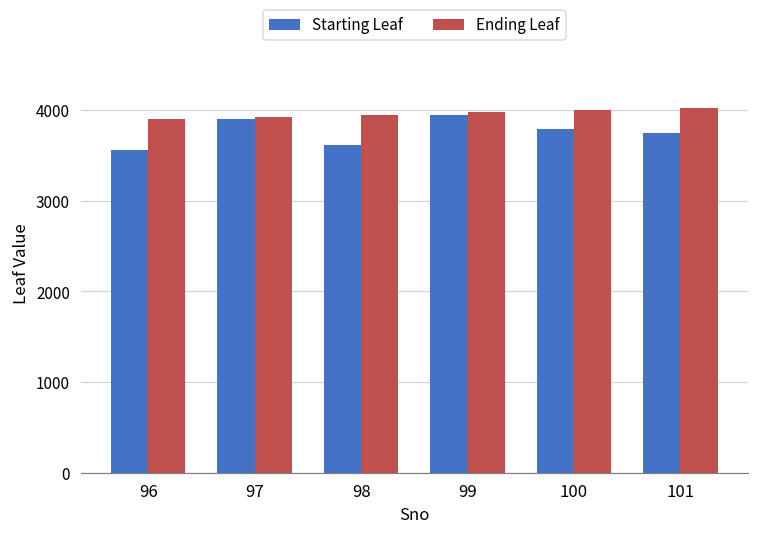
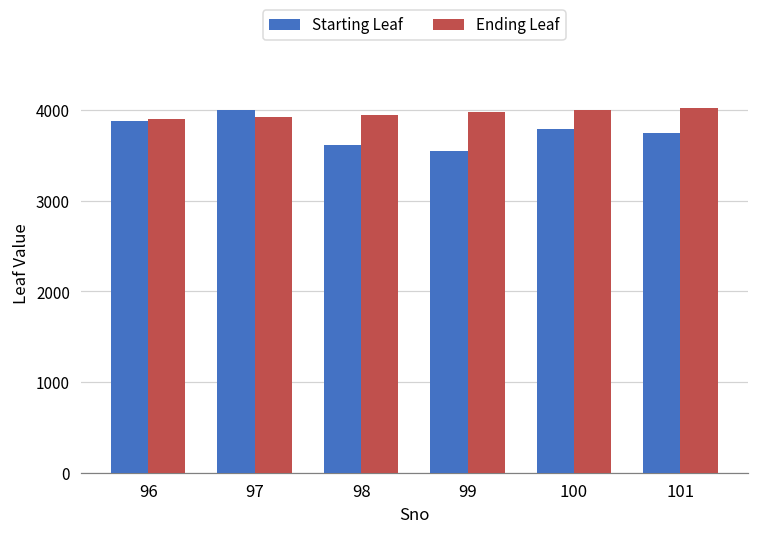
  {
    "Starting Leaf": {
-     "96": 3600,
-     "97": 3900,
+     "96": 3900,
+     "97": 4000,
      "98": 3600,
-     "99": 4000,
+     "99": 3500,
      "100": 3800,
      "101": 3700
    },
    "Ending Leaf": {
      "96": 3900,
      "97": 3900,
      "98": 4000,
      "99": 4000,
      "100": 4000,
      "101": 4000
    }
  }
